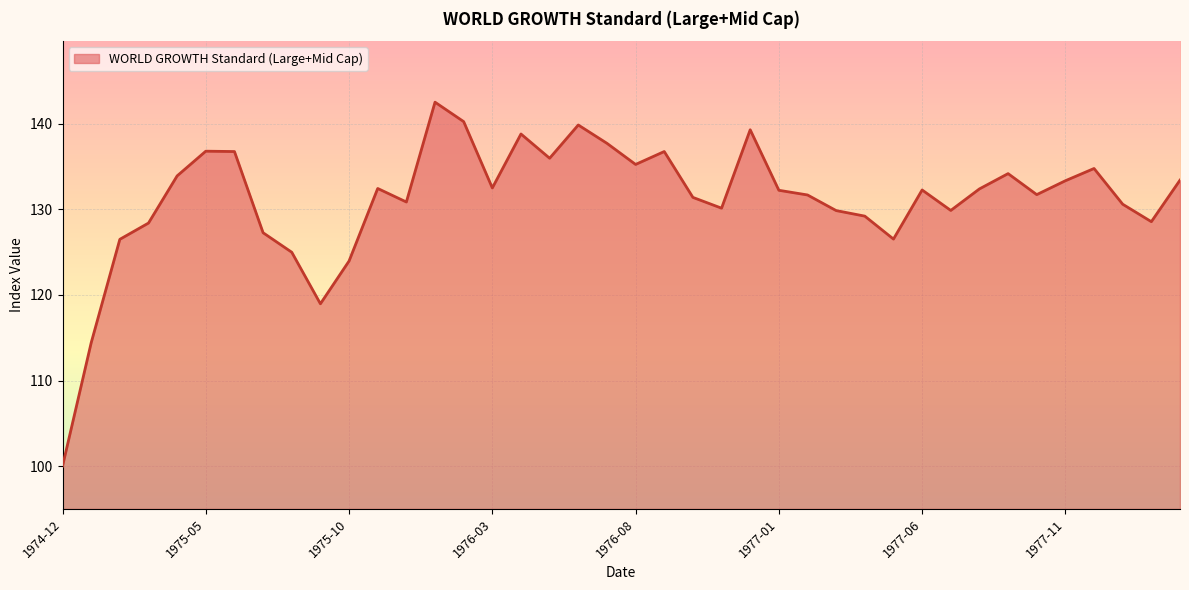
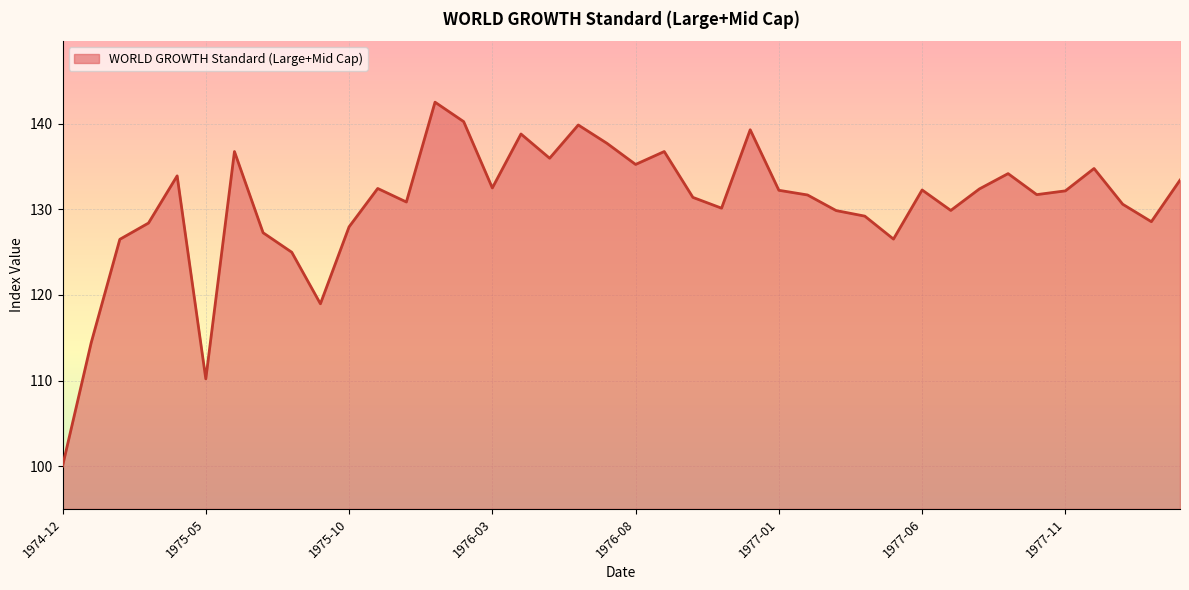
  {
    "1974-12": 100,
-   "1975-05": 137,
-   "1975-10": 124,
+   "1975-05": 110,
+   "1975-10": 128,
    "1976-03": 133,
    "1976-08": 135,
    "1977-01": 132,
    "1977-06": 132,
-   "1977-11": 133
+   "1977-11": 132
  }
